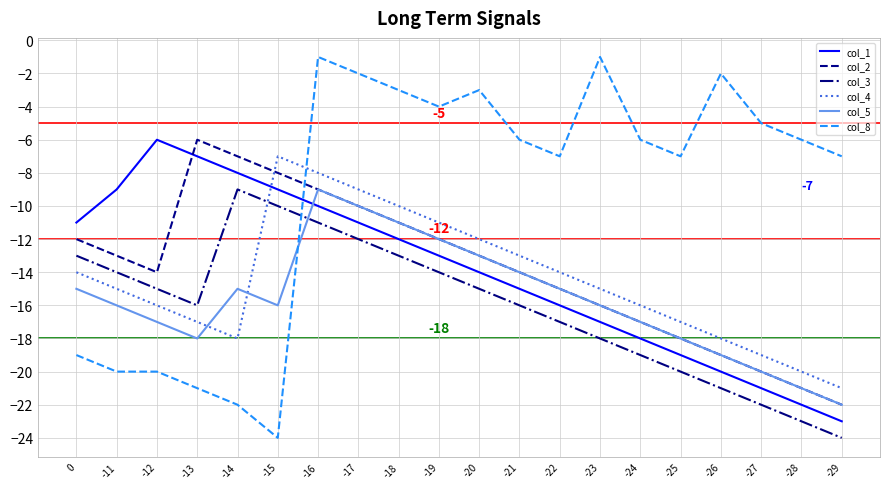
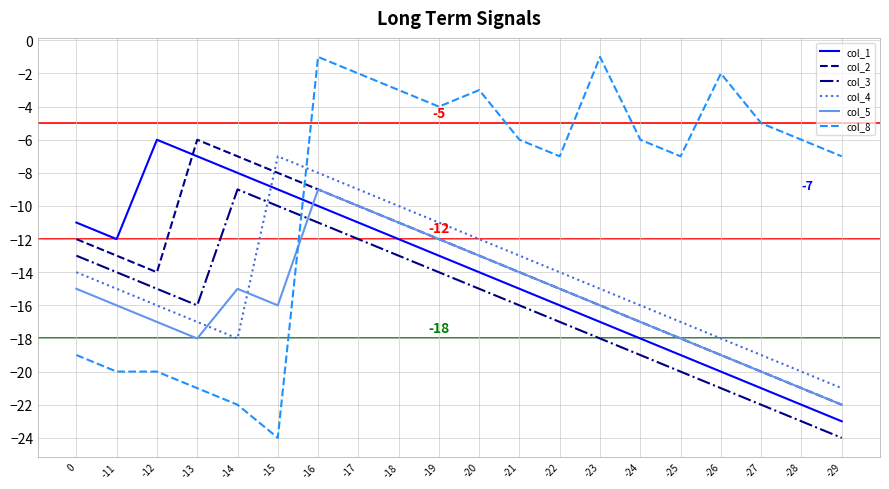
  {
    "col_1": {
      "0": -11,
-     "-11": -9,
+     "-11": -12,
      "-12": -6,
      "-13": -7,
      "-14": -8,
      "-15": -9,
      "-16": -10,
      "-17": -11,
      "-18": -12,
      "-19": -13,
      "-20": -14,
      "-21": -15,
      "-22": -16,
      "-23": -17,
      "-24": -18,
      "-25": -19,
      "-26": -20,
      "-27": -21,
      "-28": -22,
      "-29": -23
    },
    "col_8": {
      "0": -19,
      "-11": -20,
      "-12": -20,
      "-13": -21,
      "-14": -22,
      "-15": -24,
      "-16": -1,
      "-17": -2,
      "-18": -3,
      "-20": -3,
      "-21": -6,
      "-22": -7,
      "-23": -1,
      "-24": -6,
      "-25": -7,
      "-26": -2,
      "-27": -5,
      "-28": -6,
      "-29": -7
    }
  }
